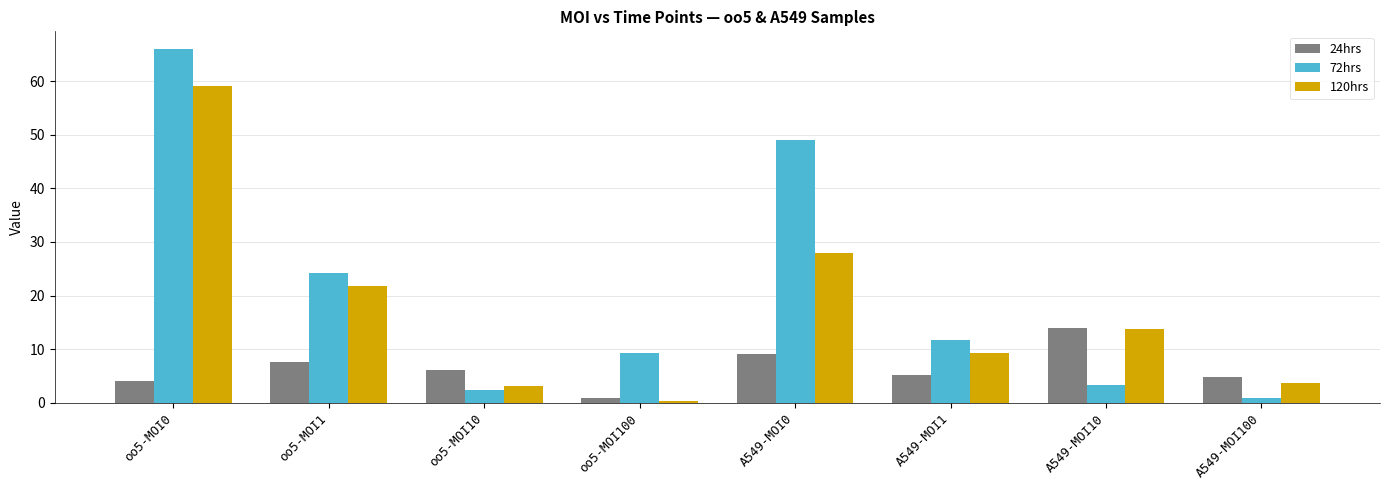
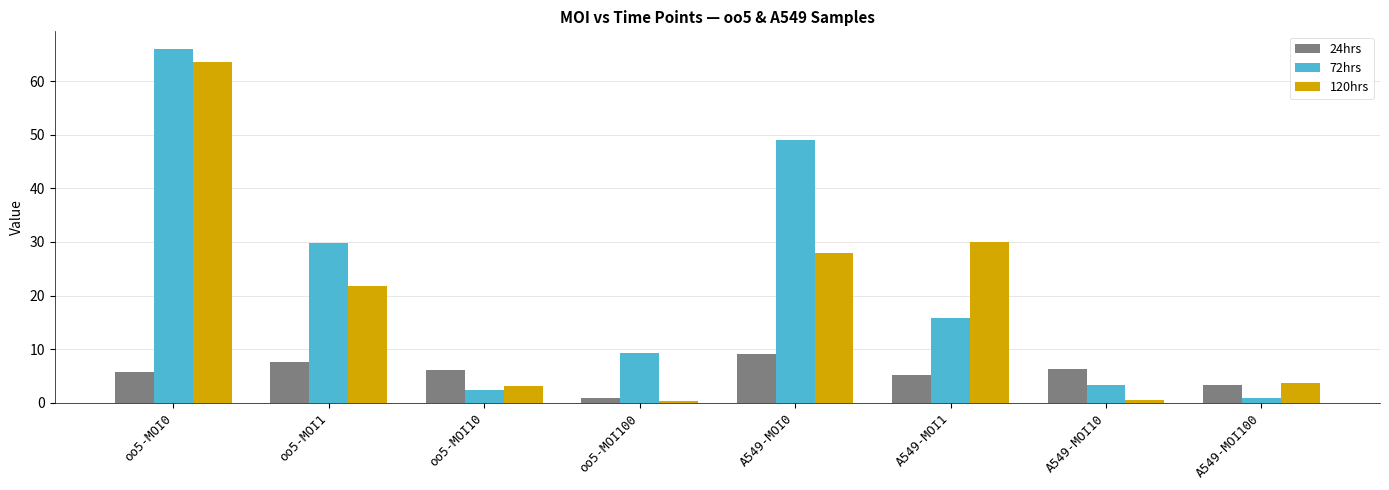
  {
    "24hrs": {
-     "oo5-MOI0": 4,
+     "oo5-MOI0": 6,
      "oo5-MOI1": 8,
      "oo5-MOI10": 6,
      "oo5-MOI100": 1,
      "A549-MOI0": 9,
      "A549-MOI1": 5,
-     "A549-MOI10": 14,
-     "A549-MOI100": 5
+     "A549-MOI10": 6,
+     "A549-MOI100": 3
    },
    "72hrs": {
      "oo5-MOI0": 66,
-     "oo5-MOI1": 24,
+     "oo5-MOI1": 30,
      "oo5-MOI10": 2,
      "oo5-MOI100": 9,
      "A549-MOI0": 49,
-     "A549-MOI1": 12,
+     "A549-MOI1": 16,
      "A549-MOI10": 3,
      "A549-MOI100": 1
    },
    "120hrs": {
-     "oo5-MOI0": 59,
+     "oo5-MOI0": 64,
      "oo5-MOI1": 22,
      "oo5-MOI10": 3,
      "A549-MOI0": 28,
-     "A549-MOI1": 9,
-     "A549-MOI10": 14,
+     "A549-MOI1": 30,
+     "A549-MOI10": 0,
      "A549-MOI100": 4
    }
  }
